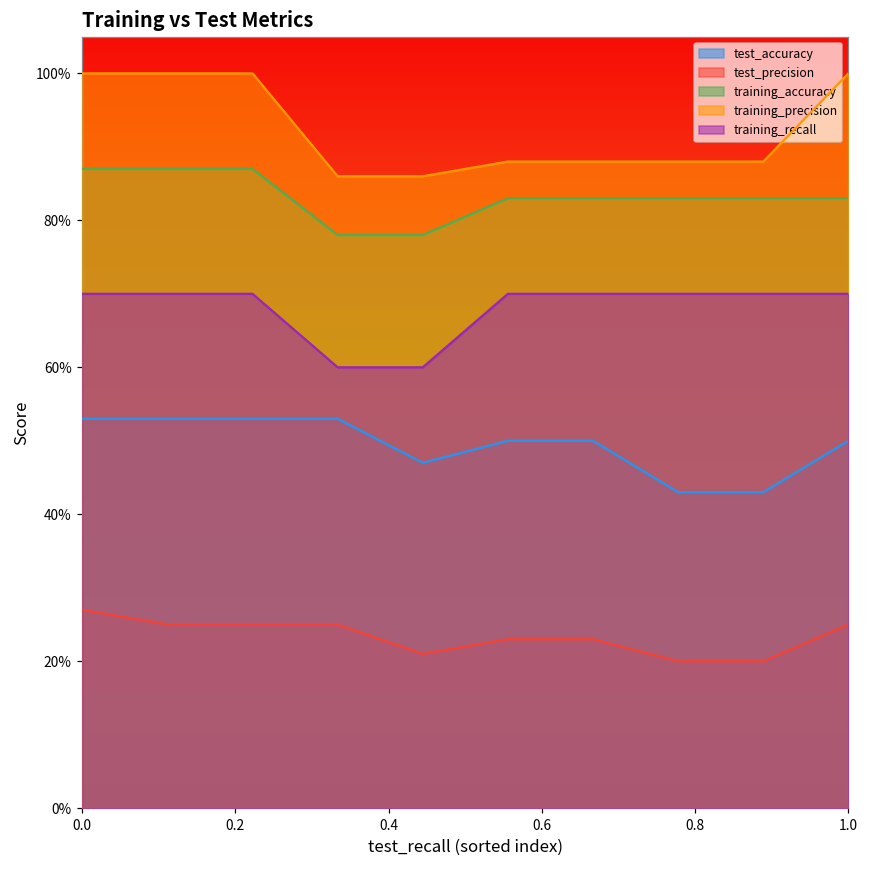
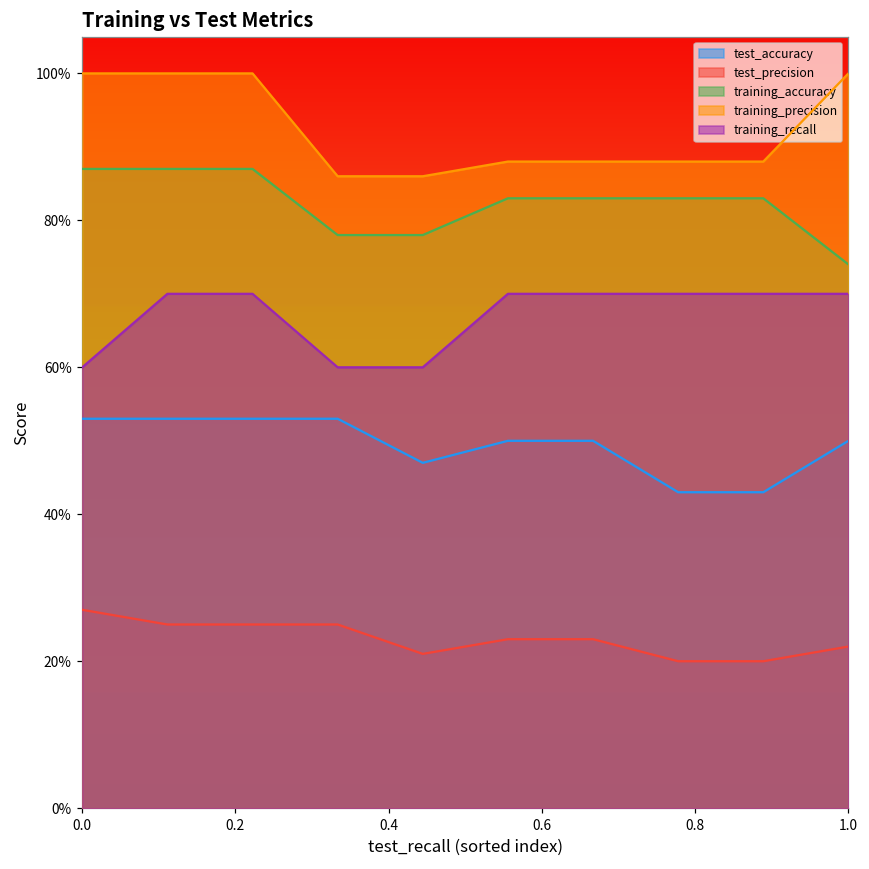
  {
    "test_accuracy": {
      "0.0": "53%",
      "1.0": "50%"
    },
    "test_precision": {
      "0.0": "27%",
-     "1.0": "25%"
+     "1.0": "22%"
    },
    "training_accuracy": {
      "0.0": "87%",
-     "1.0": "83%"
+     "1.0": "74%"
    },
    "training_precision": {
      "0.0": "100%",
      "1.0": "100%"
    },
    "training_recall": {
-     "0.0": "70%",
+     "0.0": "60%",
      "1.0": "70%"
    }
  }
